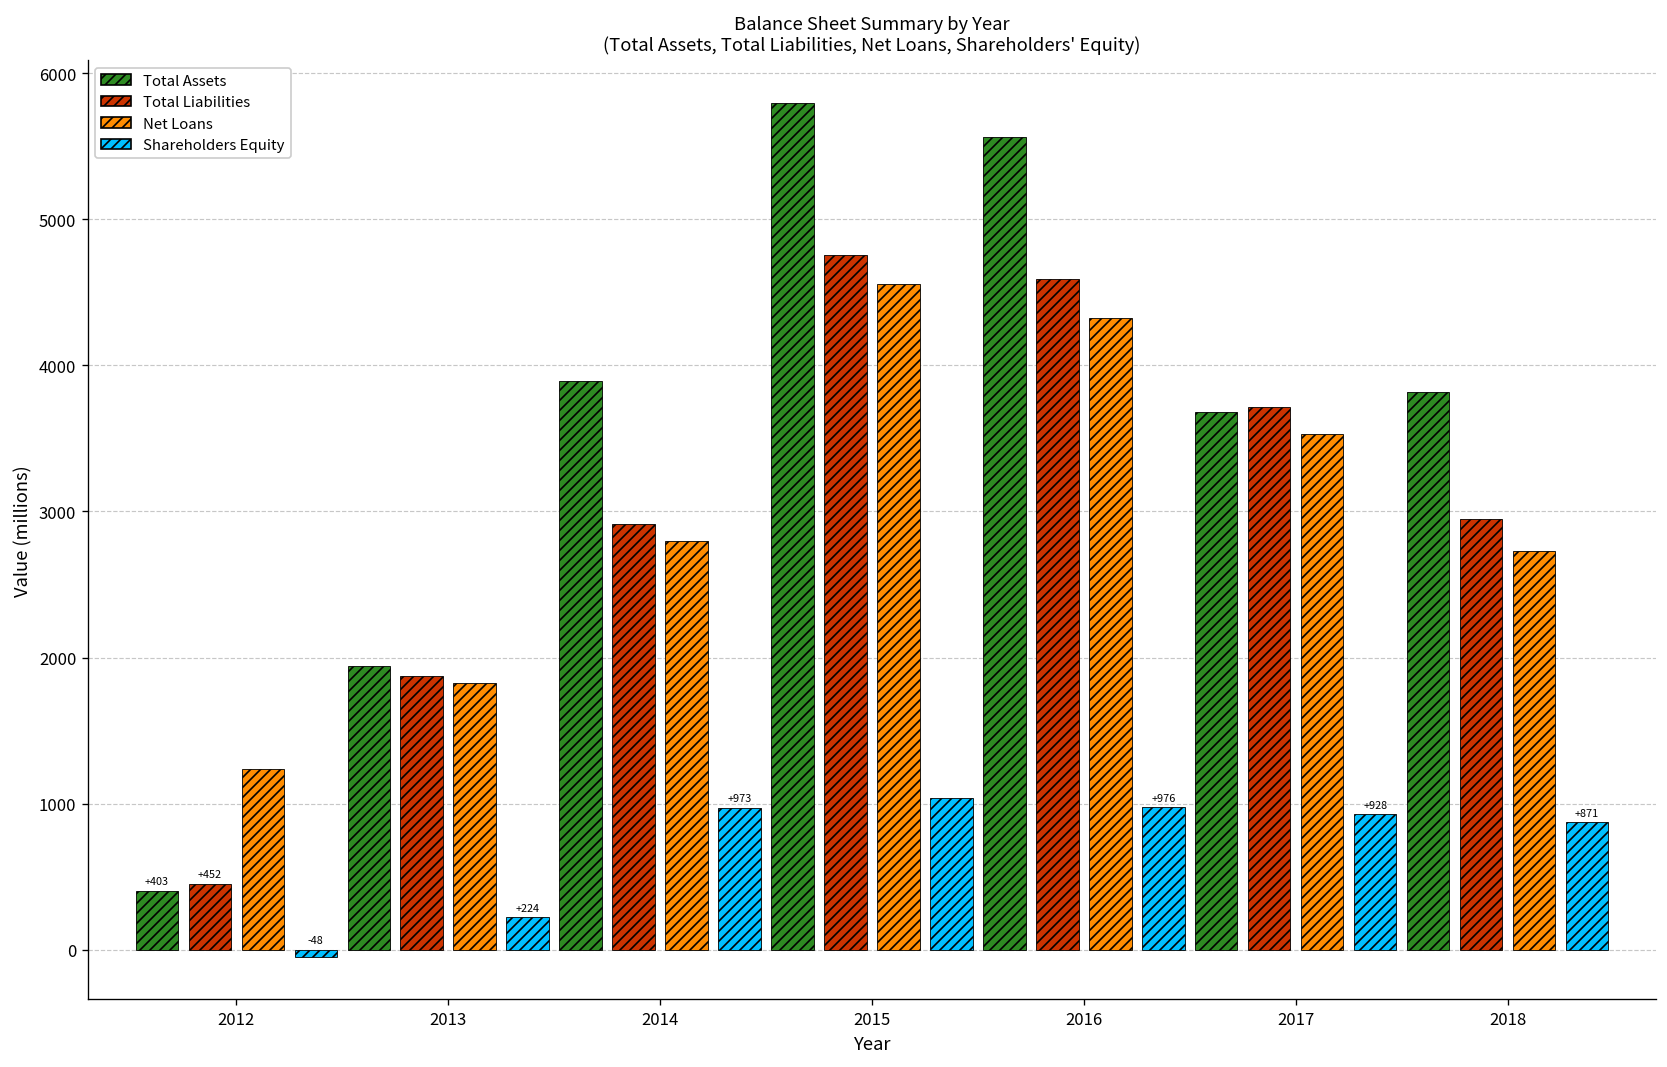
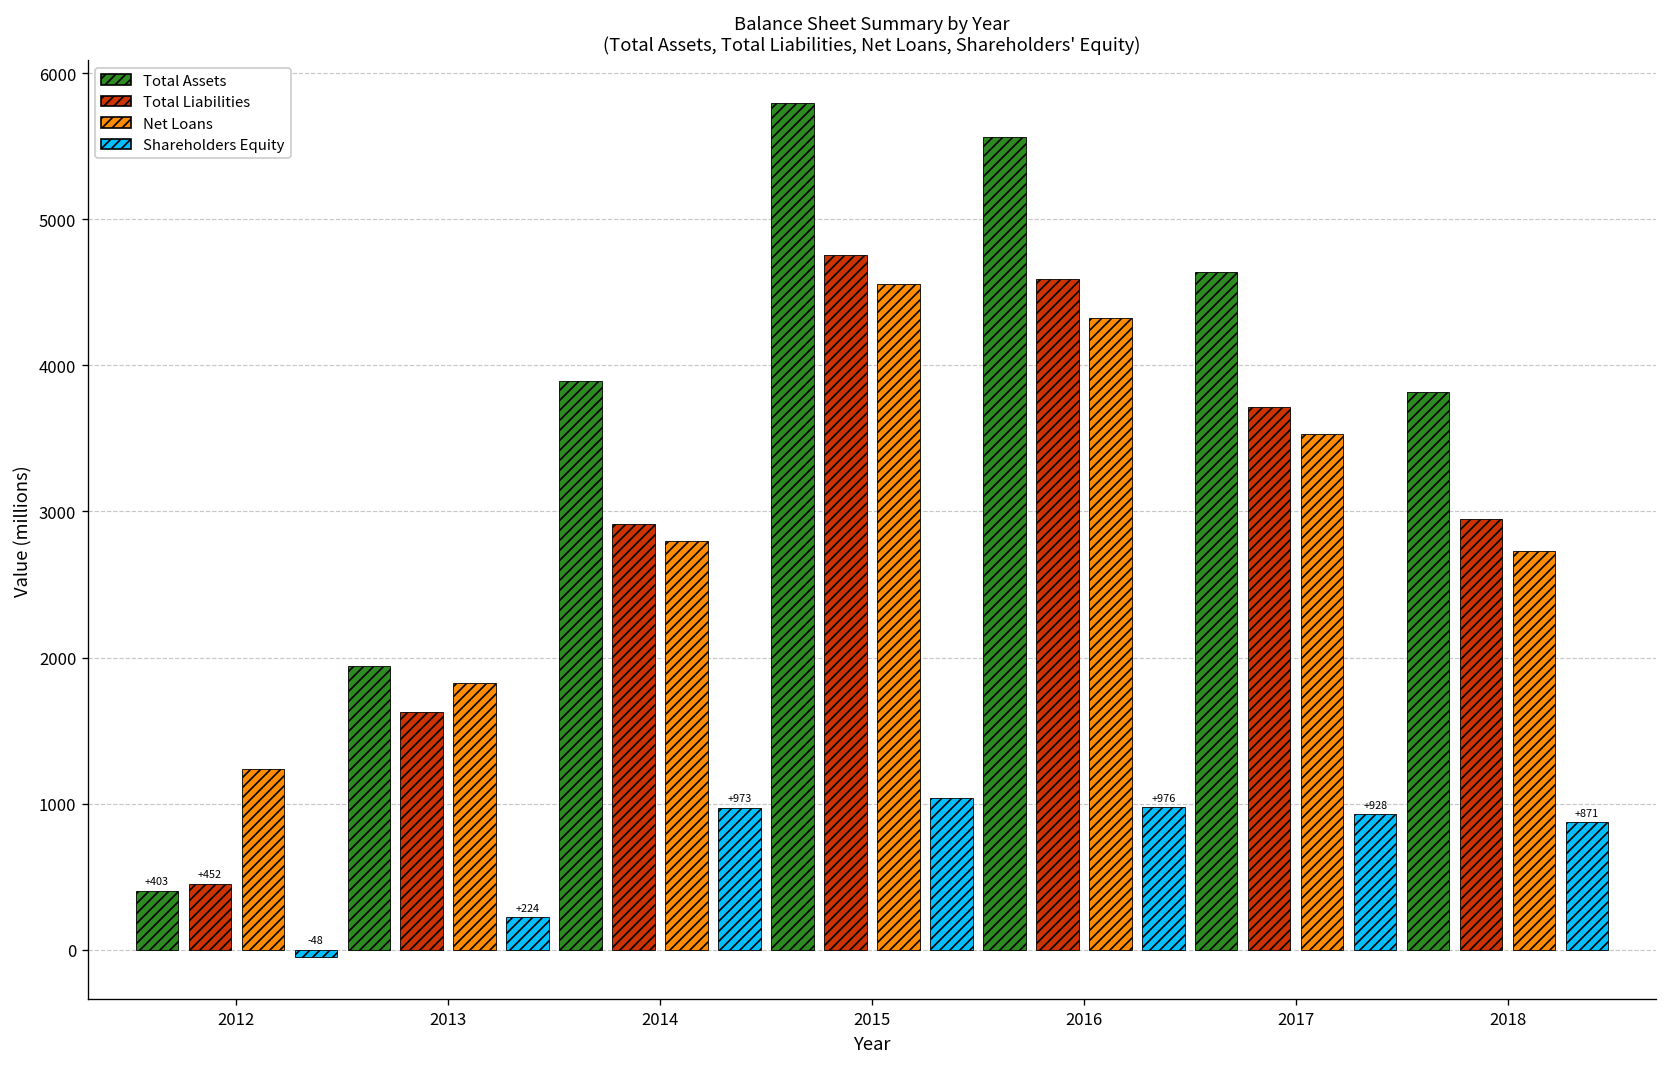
  {
    "Total Assets": {
      "2013": "1940",
      "2014": "3890",
      "2015": "5790",
      "2016": "5560",
-     "2017": "3680",
+     "2017": "4640",
      "2018": "3820"
    },
    "Total Liabilities": {
-     "2013": "1880",
+     "2013": "1630",
      "2014": "2920",
      "2015": "4750",
      "2016": "4590",
      "2017": "3710",
      "2018": "2950"
    },
    "Net Loans": {
      "2012": "1230",
      "2013": "1830",
      "2014": "2800",
      "2015": "4560",
      "2016": "4320",
      "2017": "3530",
      "2018": "2730"
    },
    "Shareholders Equity": {
      "2012": "-48",
      "2013": "+224",
      "2014": "+973",
      "2016": "+976",
      "2017": "+928",
      "2018": "+871"
    }
  }
